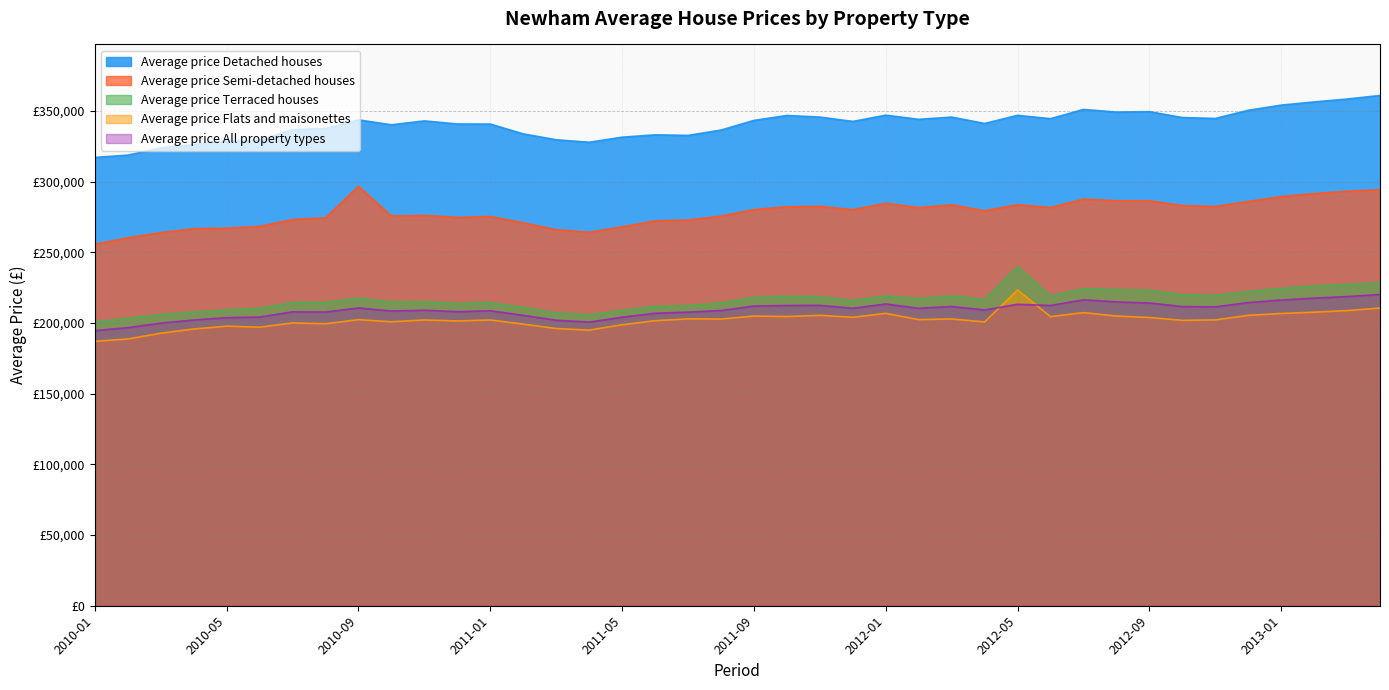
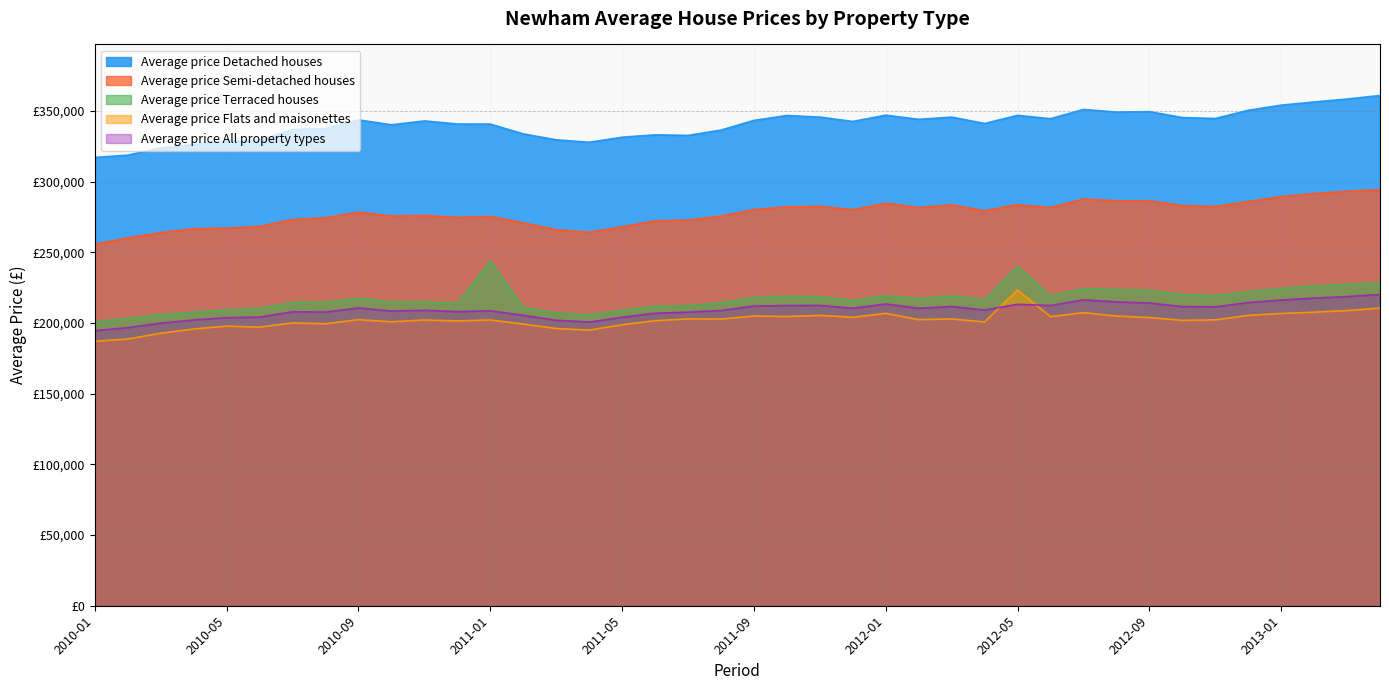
  {
    "Average price Detached houses": {
      "2010-01": "£317,000",
      "2011-01": "£341,000",
      "2011-05": "£332,000",
      "2011-09": "£343,000",
      "2012-01": "£347,000",
      "2012-05": "£347,000",
      "2012-09": "£350,000",
      "2013-01": "£354,000"
    },
    "Average price Semi-detached houses": {
      "2010-01": "£256,000",
      "2010-05": "£267,000",
-     "2010-09": "£297,000",
+     "2010-09": "£278,000",
      "2011-01": "£275,000",
      "2011-05": "£268,000",
      "2011-09": "£280,000",
      "2012-01": "£285,000",
      "2012-05": "£284,000",
      "2012-09": "£287,000",
      "2013-01": "£289,000"
    },
    "Average price Terraced houses": {
      "2010-01": "£201,000",
      "2010-05": "£209,000",
      "2010-09": "£218,000",
-     "2011-01": "£214,000",
+     "2011-01": "£244,000",
      "2011-05": "£209,000",
      "2011-09": "£218,000",
      "2012-01": "£219,000",
      "2012-05": "£240,000",
      "2012-09": "£223,000",
      "2013-01": "£224,000"
    },
    "Average price Flats and maisonettes": {
      "2010-01": "£187,000",
      "2010-05": "£198,000",
      "2010-09": "£202,000",
      "2011-01": "£202,000",
      "2011-05": "£199,000",
      "2011-09": "£205,000",
      "2012-01": "£207,000",
      "2012-05": "£223,000",
      "2012-09": "£204,000",
      "2013-01": "£207,000"
    },
    "Average price All property types": {
      "2010-01": "£195,000",
      "2010-05": "£204,000",
      "2010-09": "£211,000",
      "2011-01": "£209,000",
      "2011-05": "£204,000",
      "2011-09": "£212,000",
      "2012-01": "£214,000",
      "2012-05": "£213,000",
      "2012-09": "£214,000",
      "2013-01": "£216,000"
    }
  }
